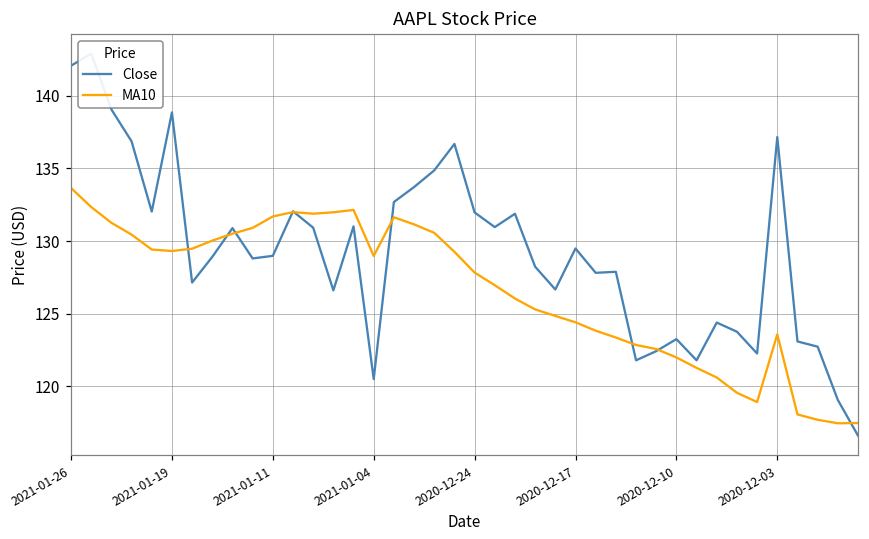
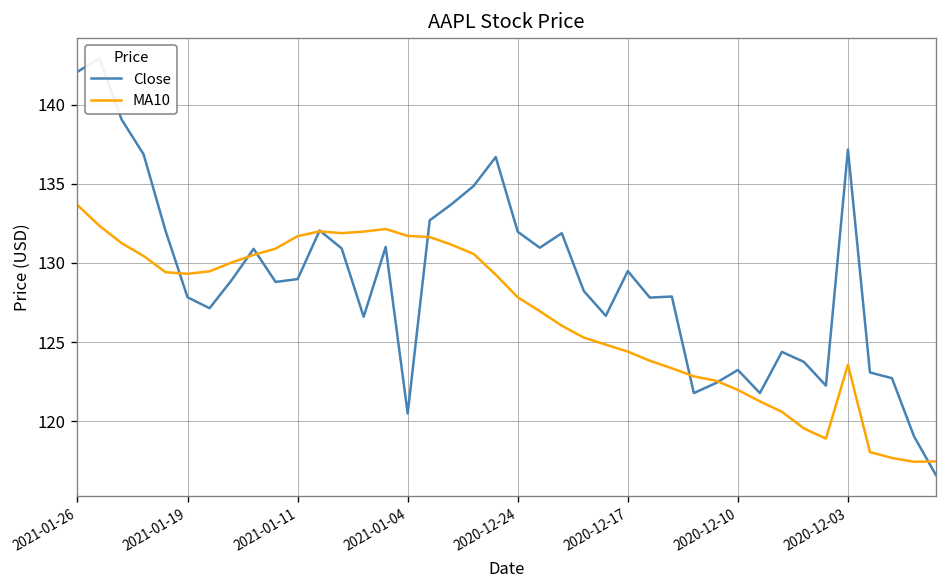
  {
    "Close": {
      "2021-01-26": 142.1,
-     "2021-01-19": 138.9,
+     "2021-01-19": 127.8,
      "2021-01-11": 129.0,
      "2021-01-04": 120.5,
      "2020-12-24": 132.0,
      "2020-12-17": 129.5,
      "2020-12-10": 123.2,
      "2020-12-03": 137.2
    },
    "MA10": {
      "2021-01-26": 133.7,
      "2021-01-19": 129.3,
      "2021-01-11": 131.7,
-     "2021-01-04": 129.0,
+     "2021-01-04": 131.7,
      "2020-12-24": 127.8,
      "2020-12-17": 124.4,
      "2020-12-10": 122.0,
      "2020-12-03": 123.6
    }
  }
